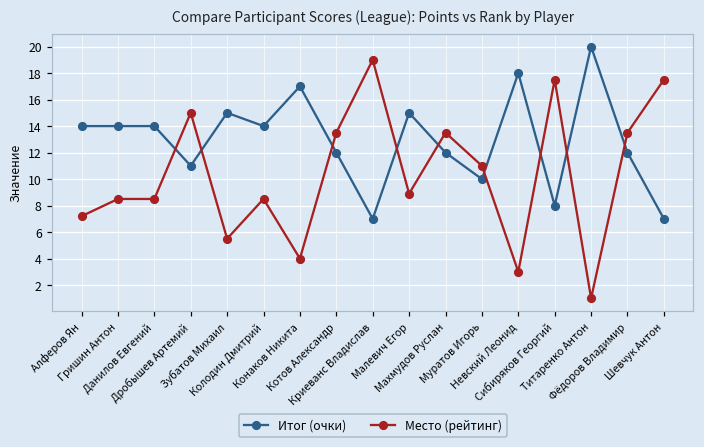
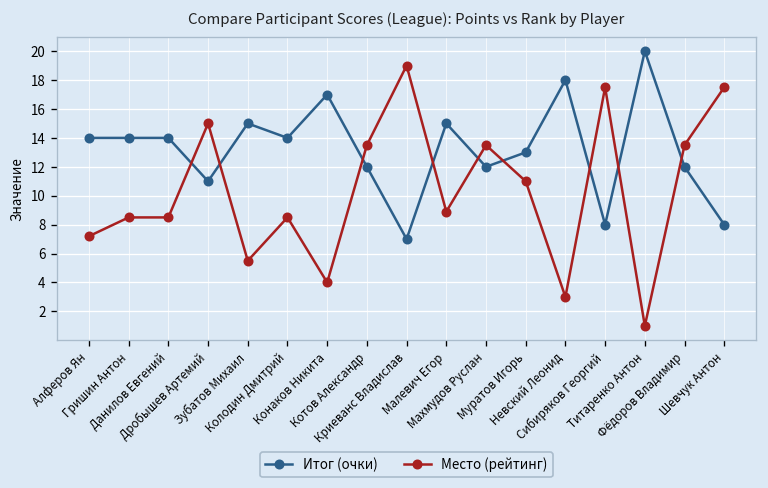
  {
    "Итог (очки)": {
      "Алферов Ян": 14,
      "Гришин Антон": 14,
      "Данилов Евгений": 14,
      "Дробышев Артемий": 11,
      "Зубатов Михаил": 15,
      "Колодин Дмитрий": 14,
      "Конаков Никита": 17,
      "Котов Александр": 12,
      "Криеванс Владислав": 7,
      "Малевич Егор": 15,
      "Махмудов Руслан": 12,
-     "Муратов Игорь": 10,
+     "Муратов Игорь": 13,
      "Невский Леонид": 18,
      "Сибиряков Георгий": 8,
      "Титаренко Антон": 20,
      "Фёдоров Владимир": 12,
-     "Шевчук Антон": 7
+     "Шевчук Антон": 8
    },
    "Место (рейтинг)": {
      "Алферов Ян": 7,
      "Гришин Антон": 8.5,
      "Данилов Евгений": 8.5,
      "Дробышев Артемий": 15,
      "Зубатов Михаил": 5.5,
      "Колодин Дмитрий": 8.5,
      "Конаков Никита": 4,
      "Котов Александр": 13.5,
      "Криеванс Владислав": 19,
      "Малевич Егор": 9,
      "Махмудов Руслан": 13.5,
      "Муратов Игорь": 11,
      "Невский Леонид": 3,
      "Сибиряков Георгий": 17.5,
      "Титаренко Антон": 1,
      "Фёдоров Владимир": 13.5,
      "Шевчук Антон": 17.5
    }
  }
